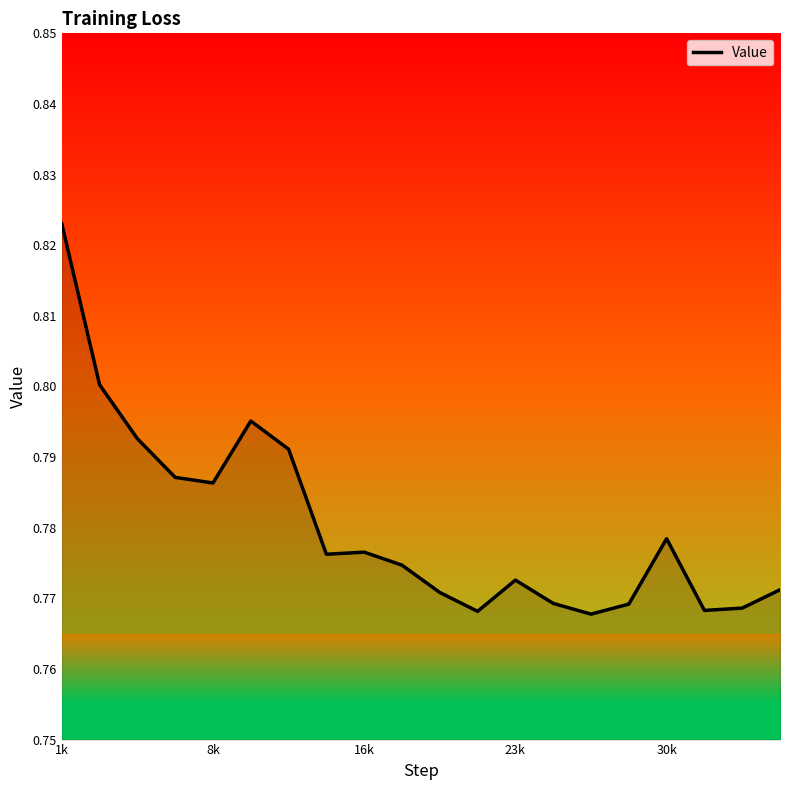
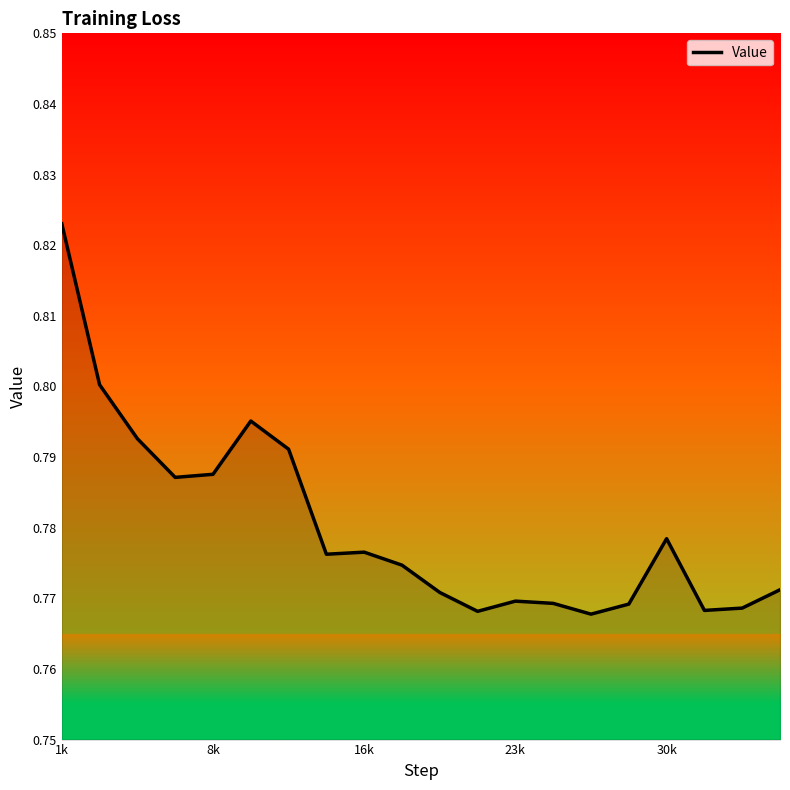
  {
    "1k": 0.823,
-   "8k": 0.786,
+   "8k": 0.788,
    "16k": 0.777,
-   "23k": 0.773,
+   "23k": 0.770,
    "30k": 0.778
  }
